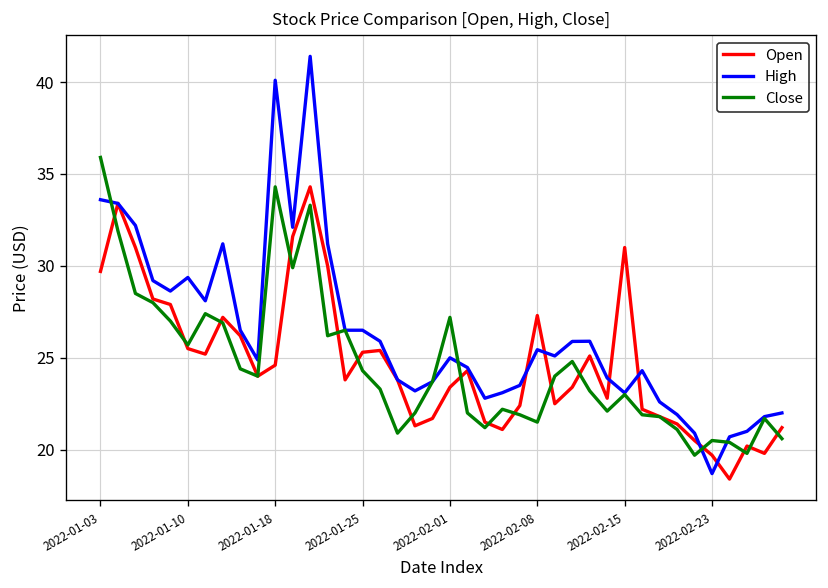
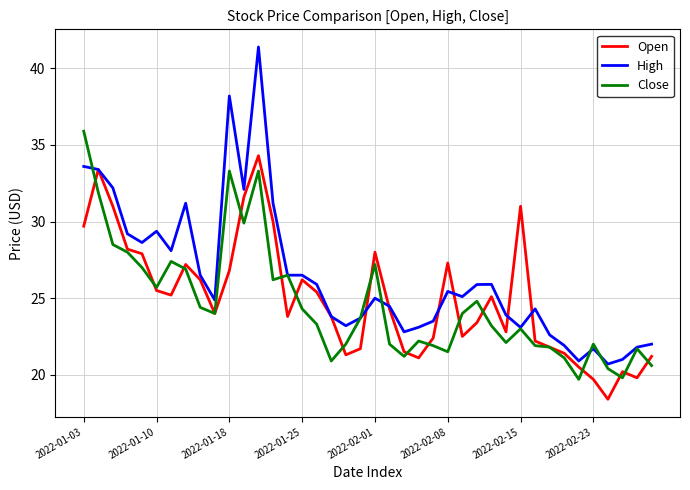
  {
    "Open": {
      "2022-01-03": 29.7,
      "2022-01-10": 25.5,
-     "2022-01-18": 24.6,
-     "2022-01-25": 25.3,
-     "2022-02-01": 23.4,
+     "2022-01-18": 26.8,
+     "2022-01-25": 26.2,
+     "2022-02-01": 28.0,
      "2022-02-08": 27.3,
      "2022-02-15": 31.0,
      "2022-02-23": 19.7
    },
    "High": {
      "2022-01-03": 33.6,
      "2022-01-10": 29.4,
-     "2022-01-18": 40.1,
+     "2022-01-18": 38.2,
      "2022-01-25": 26.5,
      "2022-02-01": 25.0,
      "2022-02-08": 25.4,
-     "2022-02-23": 18.7
+     "2022-02-23": 21.7
    },
    "Close": {
      "2022-01-03": 35.9,
      "2022-01-10": 25.7,
-     "2022-01-18": 34.3,
+     "2022-01-18": 33.3,
      "2022-01-25": 24.3,
      "2022-02-01": 27.2,
      "2022-02-08": 21.5,
-     "2022-02-23": 20.5
+     "2022-02-23": 22.0
    }
  }
